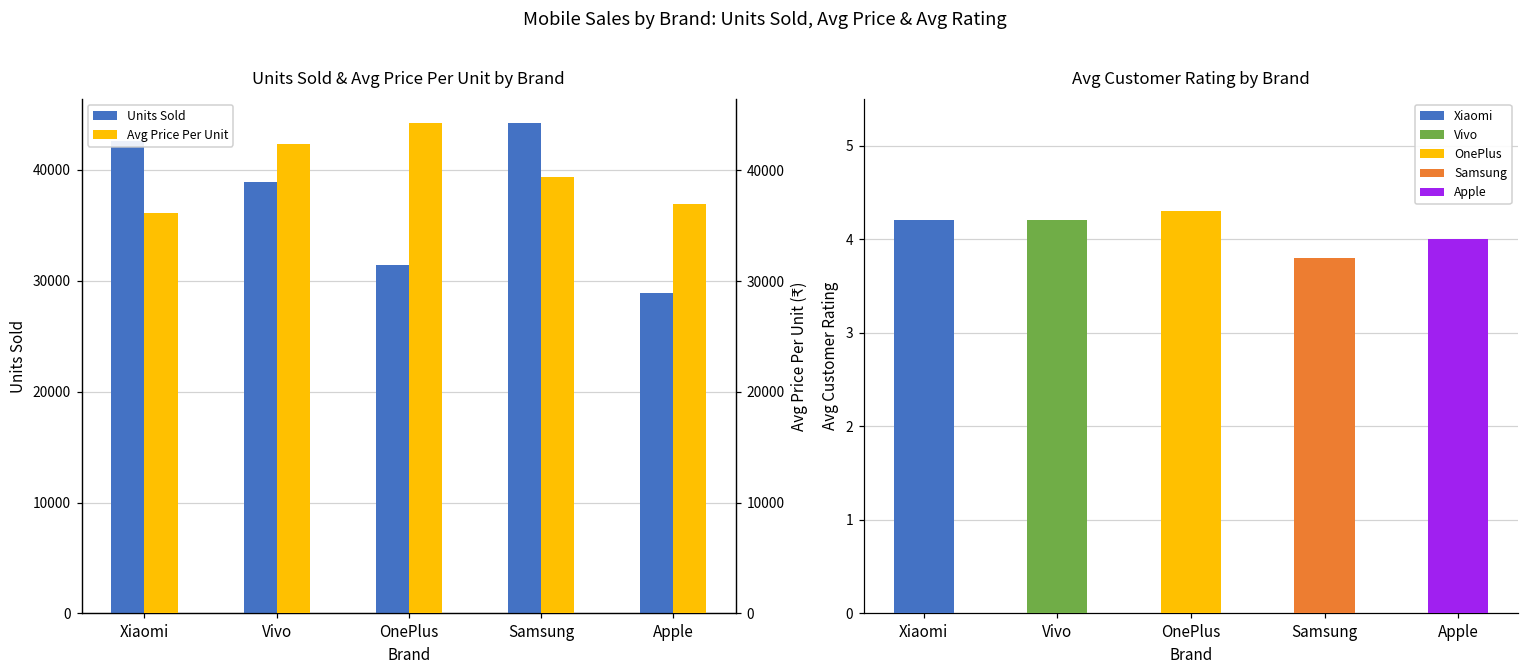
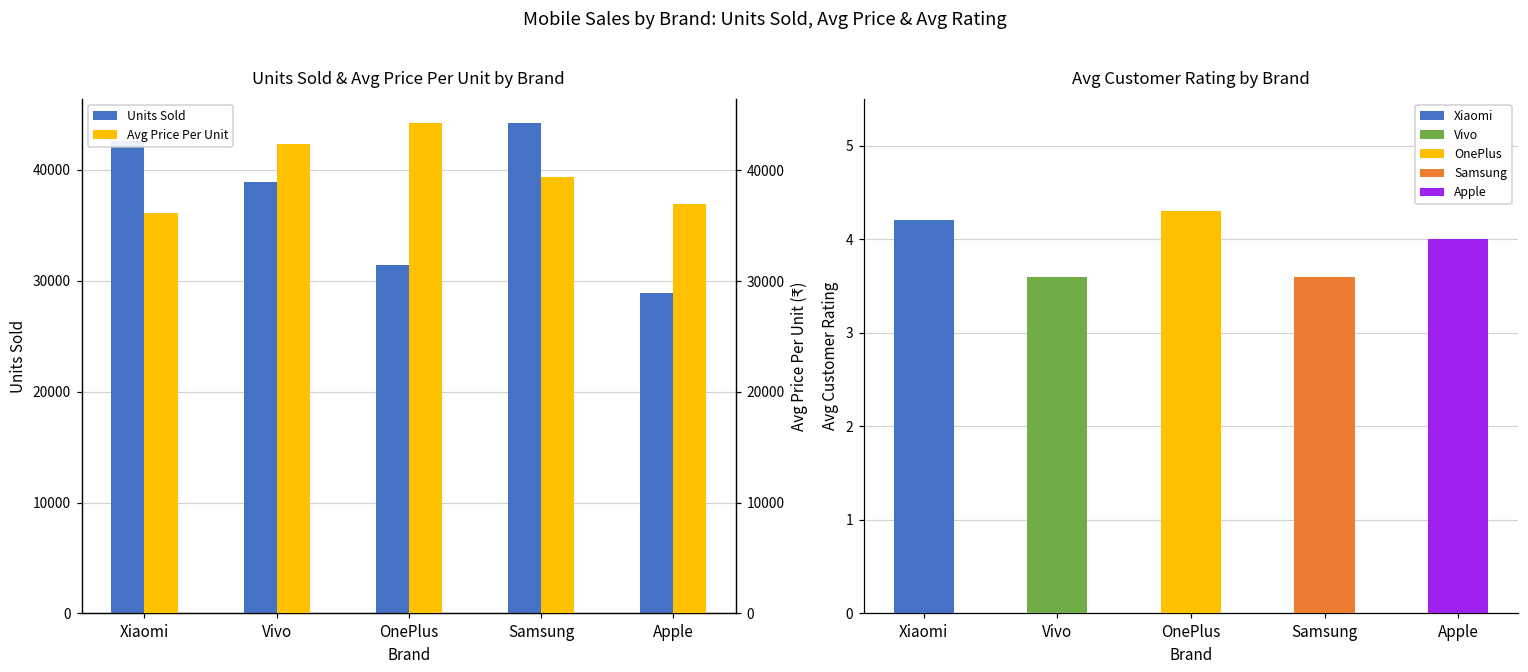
  {
    "Avg Customer Rating by Brand": {
      "Xiaomi": 4.2,
-     "Vivo": 4.2,
+     "Vivo": 3.6,
      "OnePlus": 4.3,
-     "Samsung": 3.8,
+     "Samsung": 3.6,
      "Apple": 4.0
    }
  }
